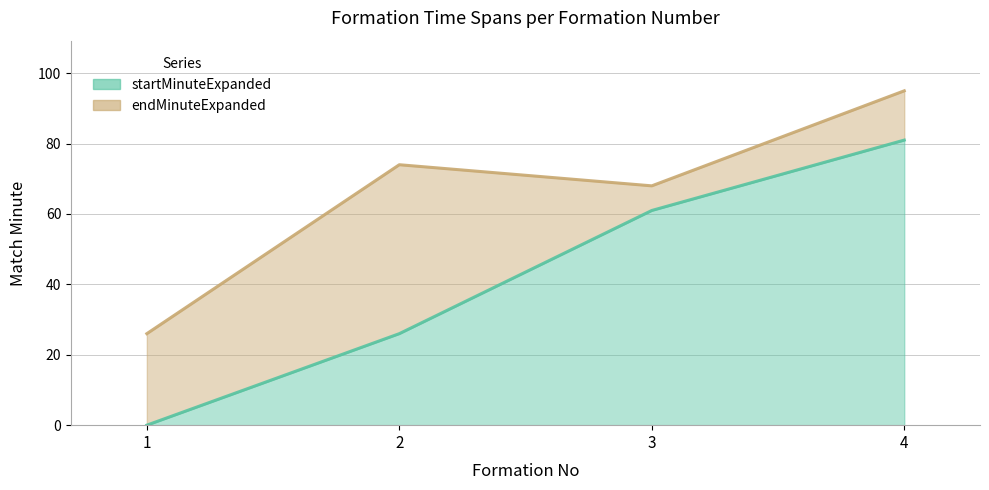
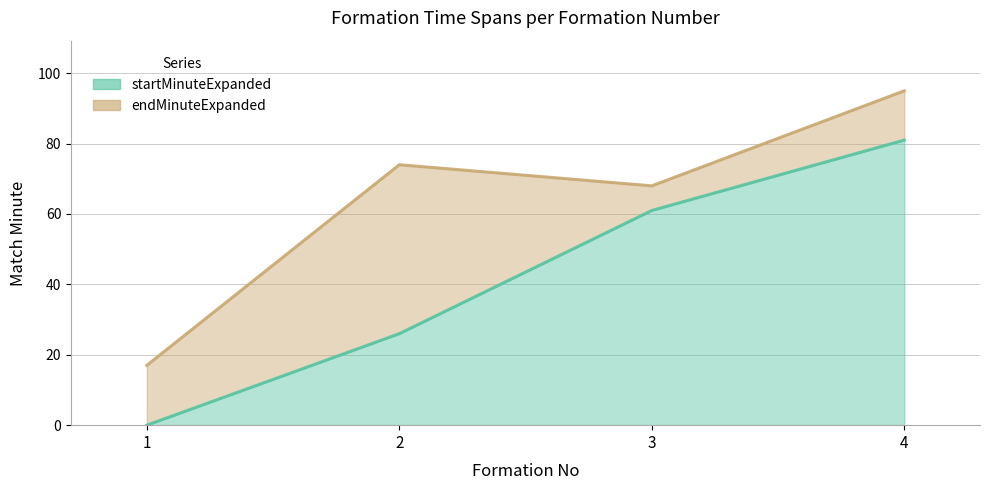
  {
    "endMinuteExpanded": {
-     "1": 26,
+     "1": 17,
      "2": 74,
      "3": 68,
      "4": 95
    },
    "startMinuteExpanded": {
      "1": 0,
      "2": 26,
      "3": 61,
      "4": 81
    }
  }
